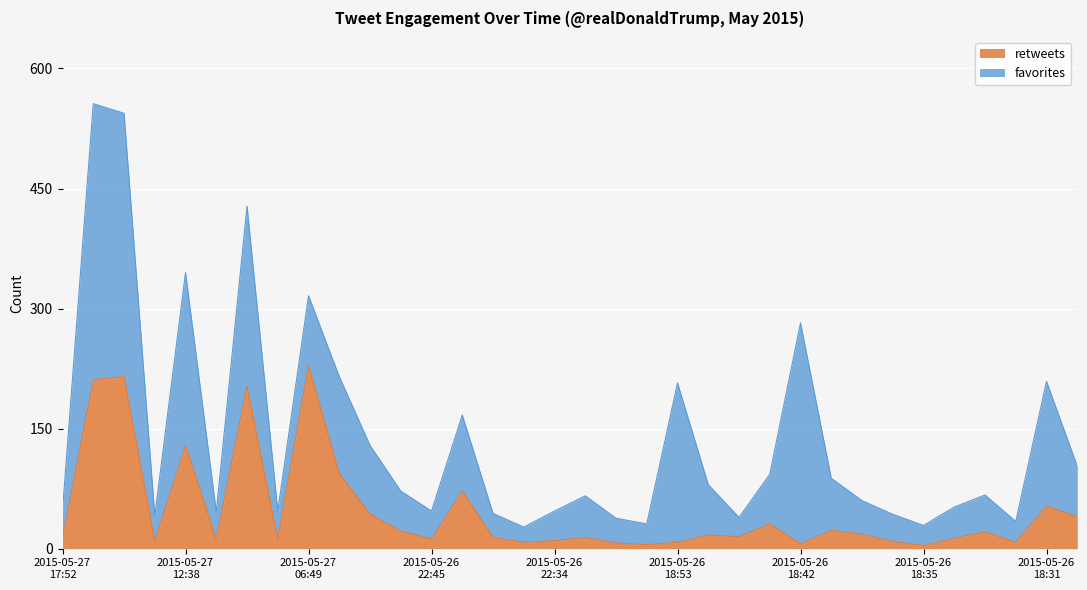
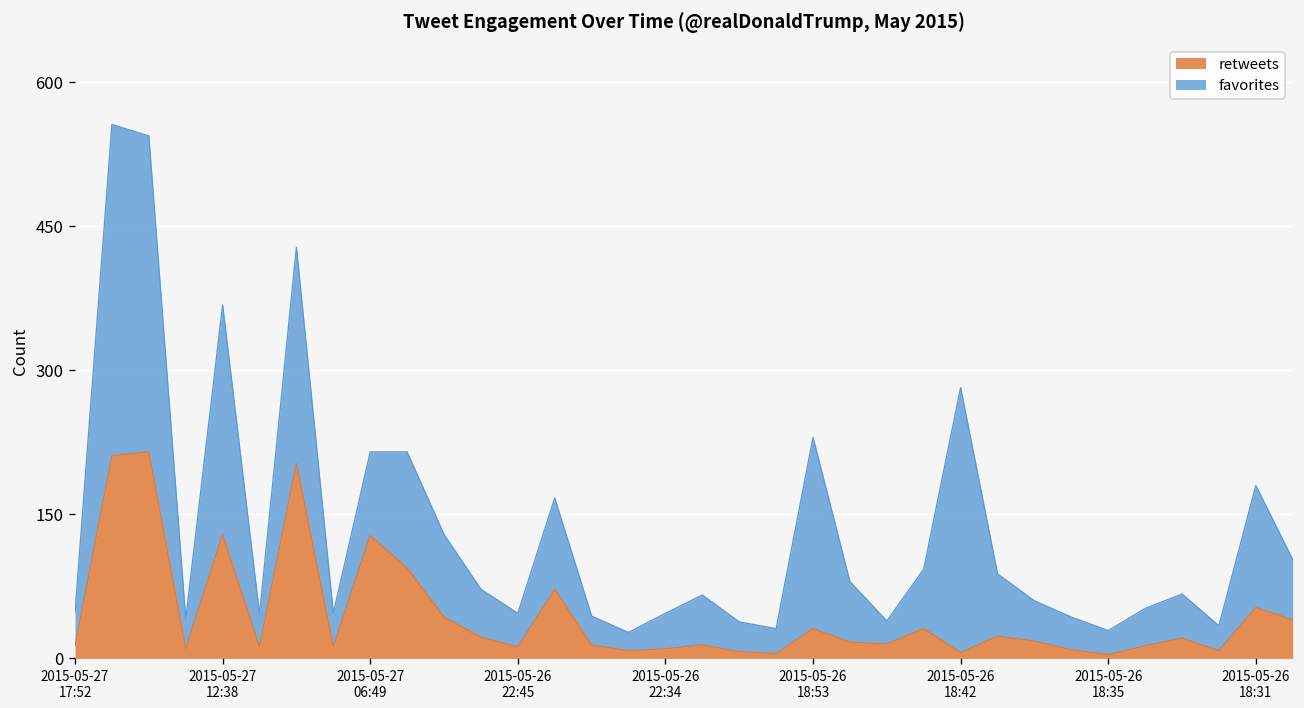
  {
    "retweets": {
      "2015-05-27 17:52": 10,
      "2015-05-27 12:38": 130,
-     "2015-05-27 06:49": 230,
+     "2015-05-27 06:49": 130,
      "2015-05-26 22:34": 10,
-     "2015-05-26 18:53": 10,
+     "2015-05-26 18:53": 30,
      "2015-05-26 18:42": 10,
      "2015-05-26 18:35": 0,
      "2015-05-26 18:31": 50
    },
    "favorites": {
      "2015-05-27 17:52": 40,
-     "2015-05-27 12:38": 220,
+     "2015-05-27 12:38": 240,
      "2015-05-27 06:49": 90,
      "2015-05-26 22:34": 40,
      "2015-05-26 18:53": 200,
      "2015-05-26 18:42": 280,
      "2015-05-26 18:35": 30,
-     "2015-05-26 18:31": 160
+     "2015-05-26 18:31": 130
    }
  }
